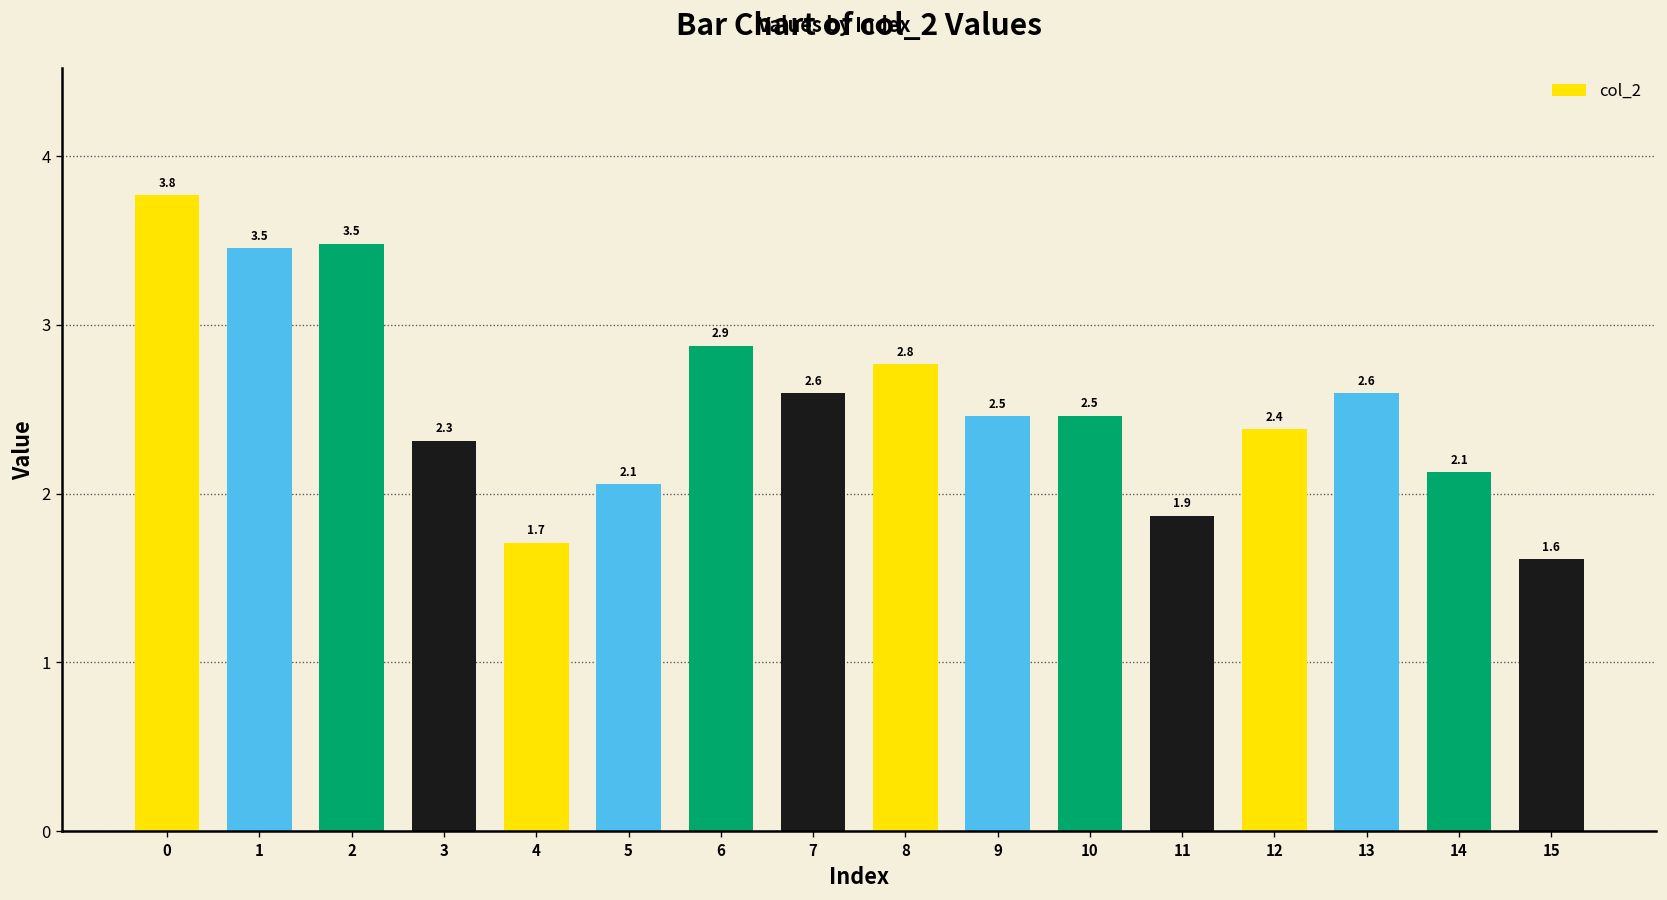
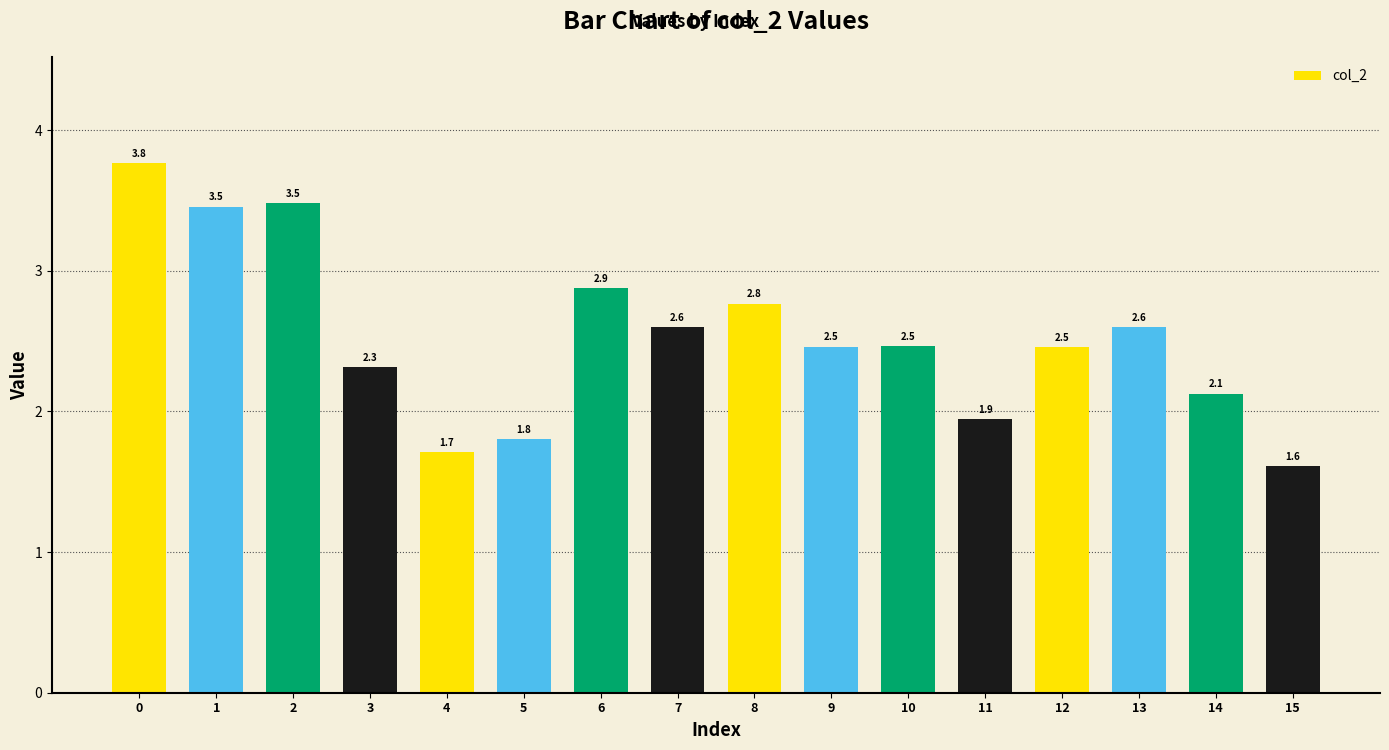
  {
    "0": 3.8,
    "1": 3.5,
    "2": 3.5,
    "3": 2.3,
    "4": 1.7,
-   "5": 2.1,
+   "5": 1.8,
    "6": 2.9,
    "7": 2.6,
    "8": 2.8,
    "9": 2.5,
    "10": 2.5,
-   "11": 1.87,
-   "12": 2.4,
+   "11": 1.94,
+   "12": 2.5,
    "13": 2.6,
    "14": 2.1,
    "15": 1.6
  }
